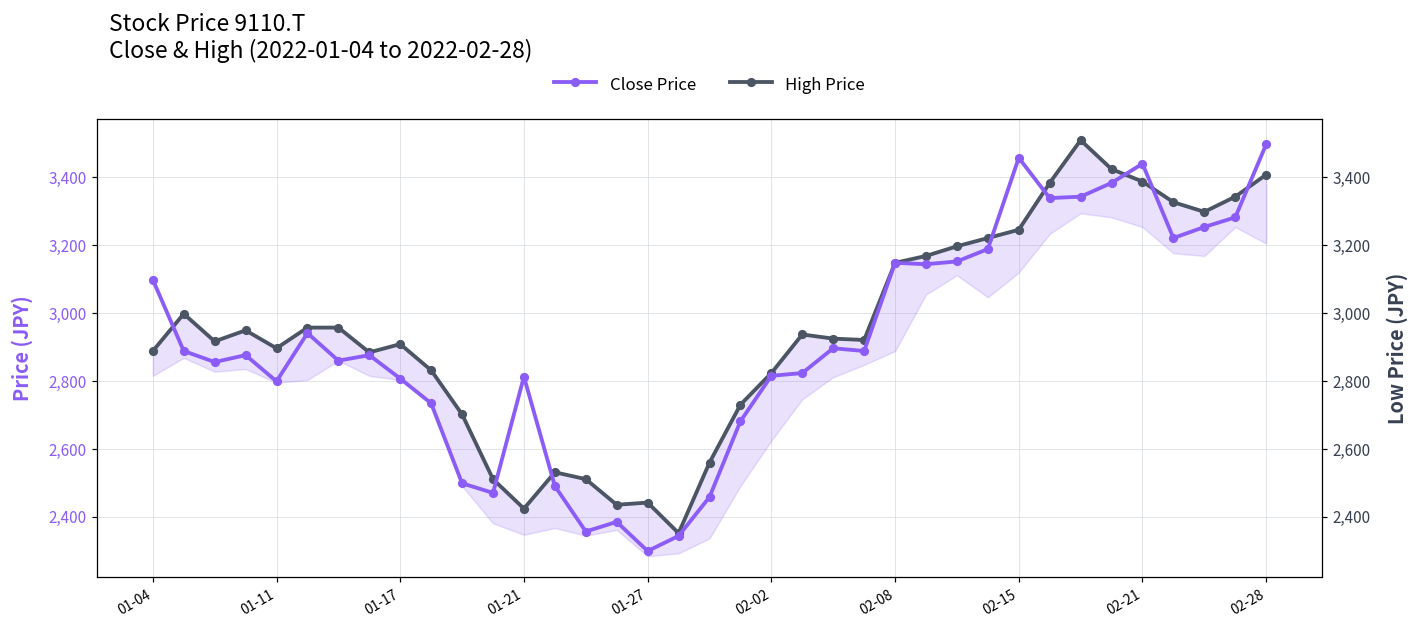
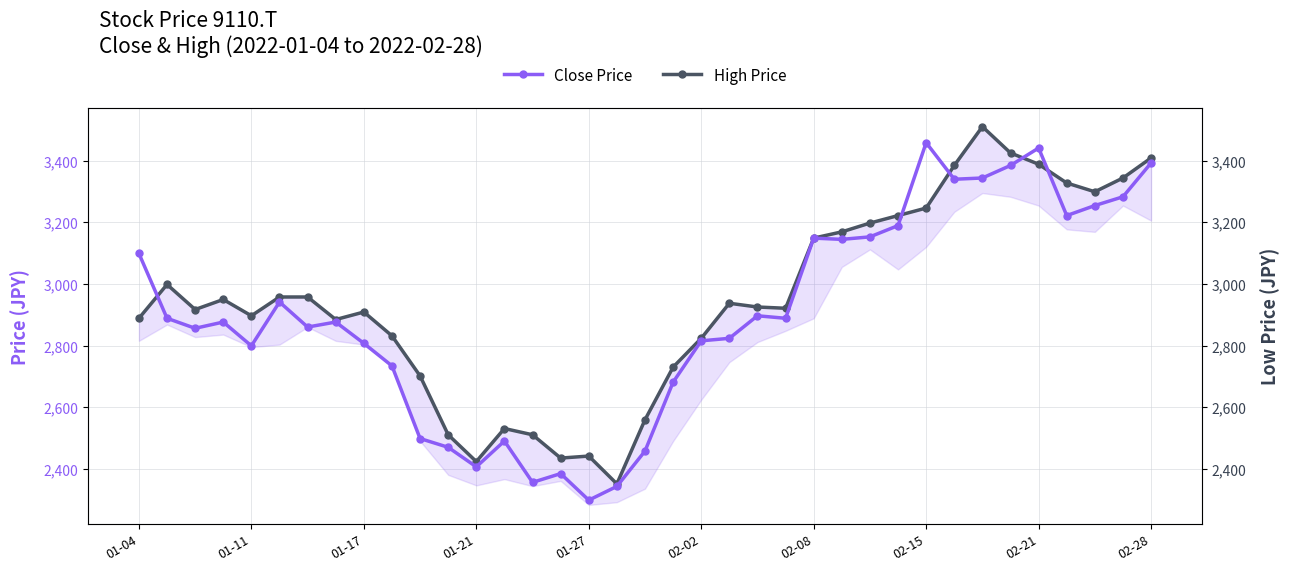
  {
    "Close Price": {
      "01-04": "3,100",
      "01-11": "2,800",
      "01-17": "2,810",
-     "01-21": "2,810",
+     "01-21": "2,410",
      "01-27": "2,300",
      "02-15": "3,460",
      "02-21": "3,440",
-     "02-28": "3,500"
+     "02-28": "3,390"
    }
  }
